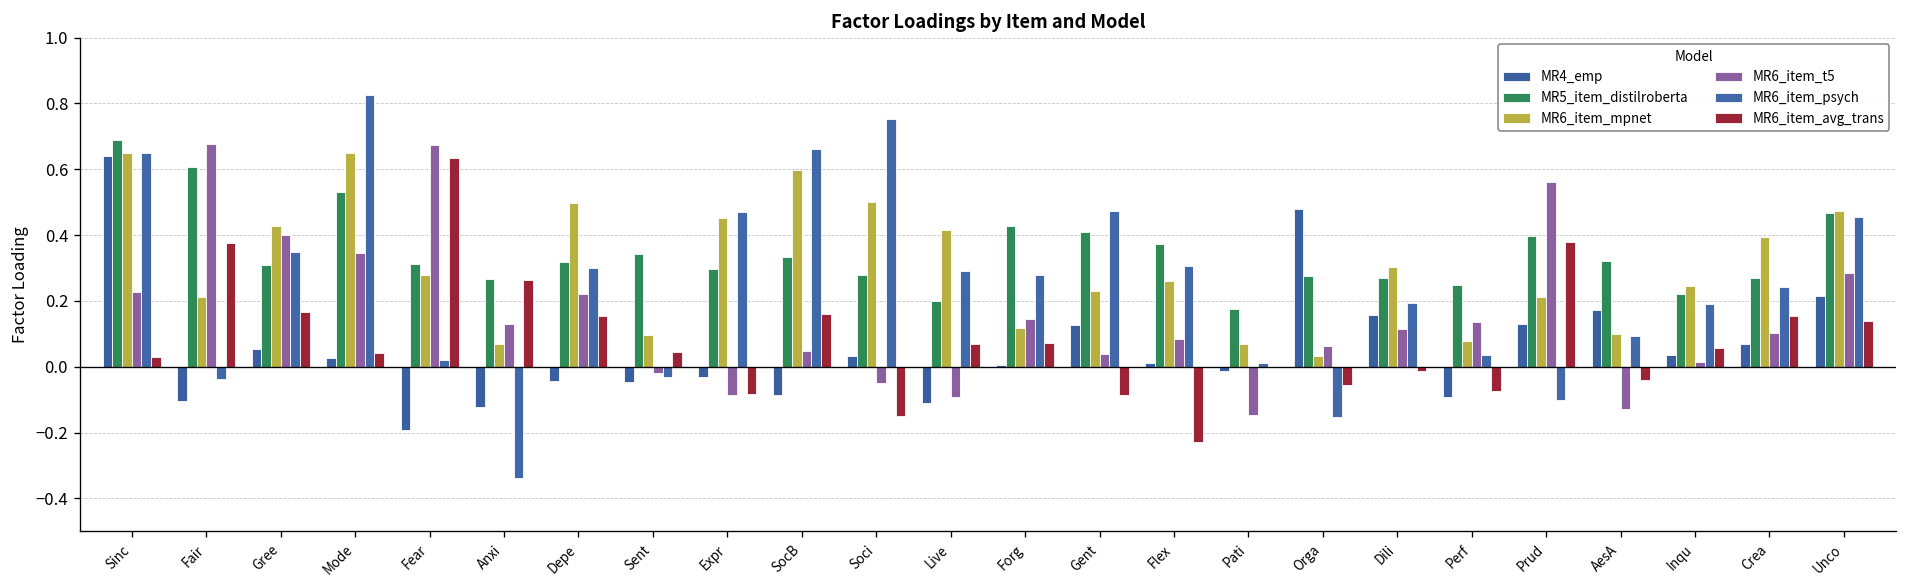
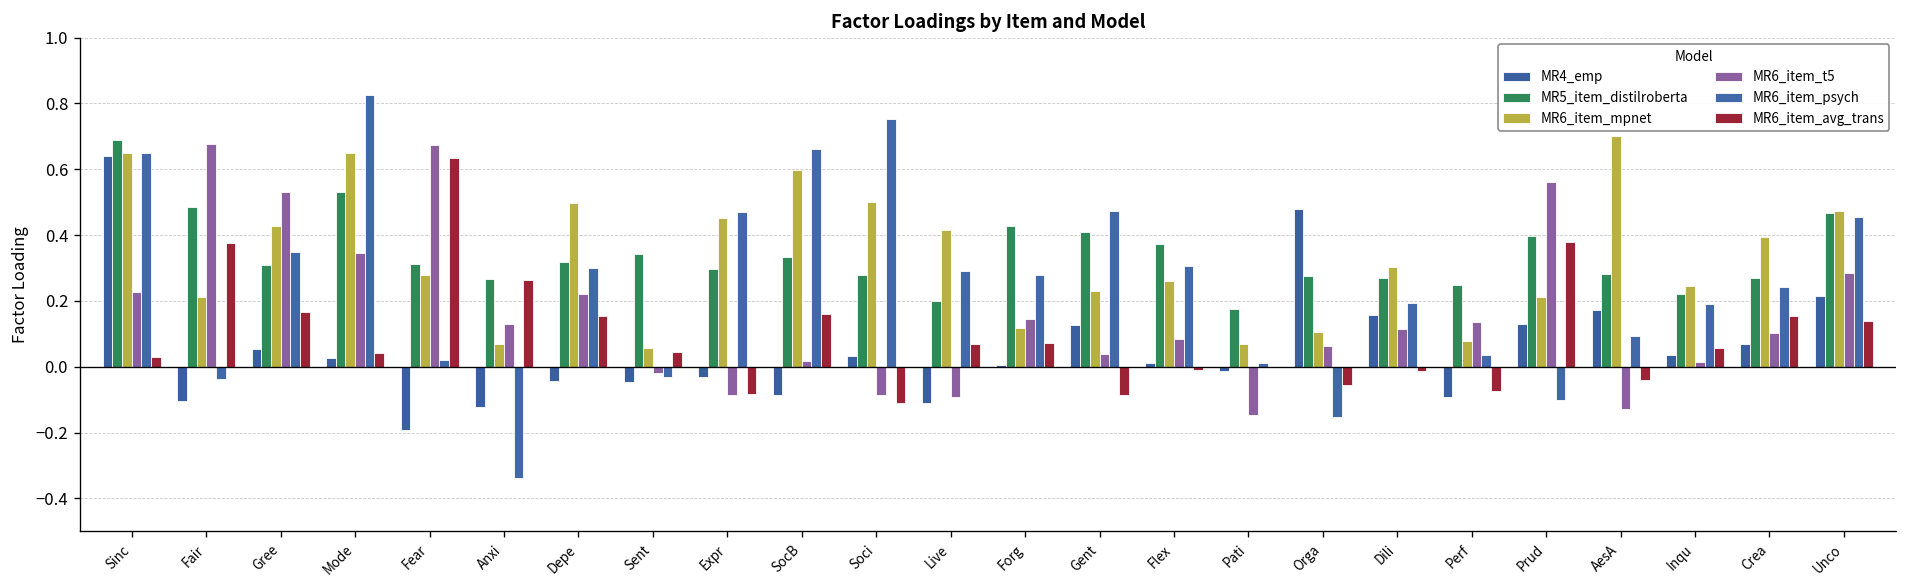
  {
    "MR5_item_distilroberta": {
      "Sinc": 0.69,
-     "Fair": 0.61,
+     "Fair": 0.49,
      "Gree": 0.31,
      "Mode": 0.53,
      "Fear": 0.31,
      "Anxi": 0.27,
      "Depe": 0.32,
      "Sent": 0.34,
      "Expr": 0.30,
      "SocB": 0.33,
      "Soci": 0.28,
      "Live": 0.20,
      "Forg": 0.43,
      "Gent": 0.41,
      "Flex": 0.37,
      "Pati": 0.18,
      "Orga": 0.28,
      "Dili": 0.27,
      "Perf": 0.25,
      "Prud": 0.40,
-     "AesA": 0.32,
+     "AesA": 0.28,
      "Inqu": 0.22,
      "Crea": 0.27,
      "Unco": 0.47
    },
    "MR6_item_mpnet": {
      "Sinc": 0.65,
      "Fair": 0.21,
      "Gree": 0.43,
      "Mode": 0.65,
      "Fear": 0.28,
      "Anxi": 0.07,
      "Depe": 0.50,
-     "Sent": 0.10,
+     "Sent": 0.06,
      "Expr": 0.45,
      "SocB": 0.60,
      "Soci": 0.50,
      "Live": 0.41,
      "Forg": 0.12,
      "Gent": 0.23,
      "Flex": 0.26,
      "Pati": 0.07,
-     "Orga": 0.03,
+     "Orga": 0.11,
      "Dili": 0.30,
      "Perf": 0.08,
      "Prud": 0.21,
-     "AesA": 0.1,
+     "AesA": 0.7,
      "Inqu": 0.24,
      "Crea": 0.39,
      "Unco": 0.47
    },
    "MR6_item_t5": {
      "Sinc": 0.23,
      "Fair": 0.68,
-     "Gree": 0.40,
+     "Gree": 0.53,
      "Mode": 0.35,
      "Fear": 0.67,
      "Anxi": 0.13,
      "Depe": 0.22,
      "Sent": -0.02,
      "Expr": -0.09,
-     "SocB": 0.05,
-     "Soci": -0.05,
+     "SocB": 0.02,
+     "Soci": -0.09,
      "Live": -0.09,
      "Forg": 0.15,
      "Gent": 0.04,
      "Flex": 0.08,
      "Pati": -0.15,
      "Orga": 0.06,
      "Dili": 0.12,
      "Perf": 0.14,
      "Prud": 0.56,
      "AesA": -0.13,
      "Inqu": 0.01,
      "Crea": 0.10,
      "Unco": 0.29
    },
    "MR6_item_avg_trans": {
      "Sinc": 0.03,
      "Fair": 0.38,
      "Gree": 0.17,
      "Mode": 0.04,
      "Fear": 0.64,
      "Anxi": 0.26,
      "Depe": 0.15,
      "Sent": 0.05,
      "Expr": -0.08,
      "SocB": 0.16,
-     "Soci": -0.15,
+     "Soci": -0.11,
      "Live": 0.07,
      "Forg": 0.07,
      "Gent": -0.09,
-     "Flex": -0.23,
+     "Flex": -0.01,
      "Orga": -0.06,
      "Dili": -0.01,
      "Perf": -0.07,
      "Prud": 0.38,
      "AesA": -0.04,
      "Inqu": 0.06,
      "Crea": 0.15,
      "Unco": 0.14
    }
  }
